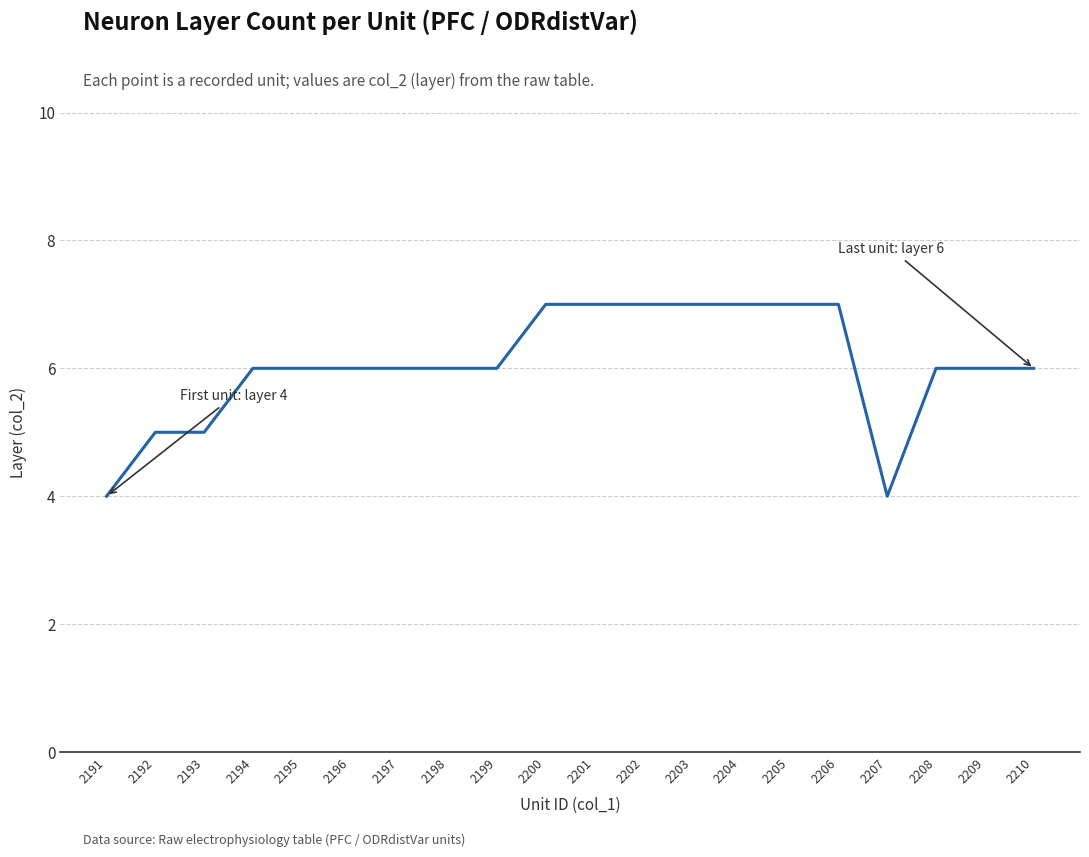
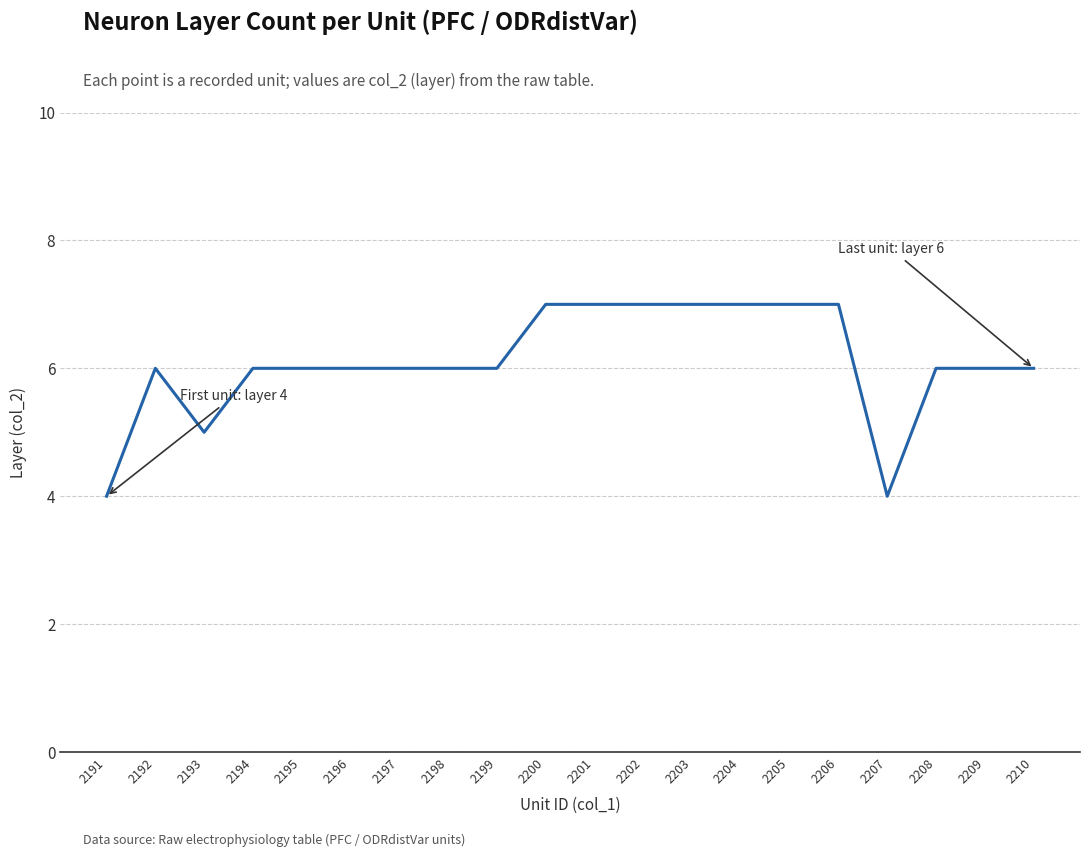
  {
    "2191": 4,
-   "2192": 5,
+   "2192": 6,
    "2194": 6,
    "2195": 6,
    "2196": 6,
    "2197": 6,
    "2198": 6,
    "2199": 6,
    "2200": 7,
    "2201": 7,
    "2202": 7,
    "2203": 7,
    "2204": 7,
    "2205": 7,
    "2207": 4,
    "2208": 6,
    "2209": 6,
    "2210": 6
  }
